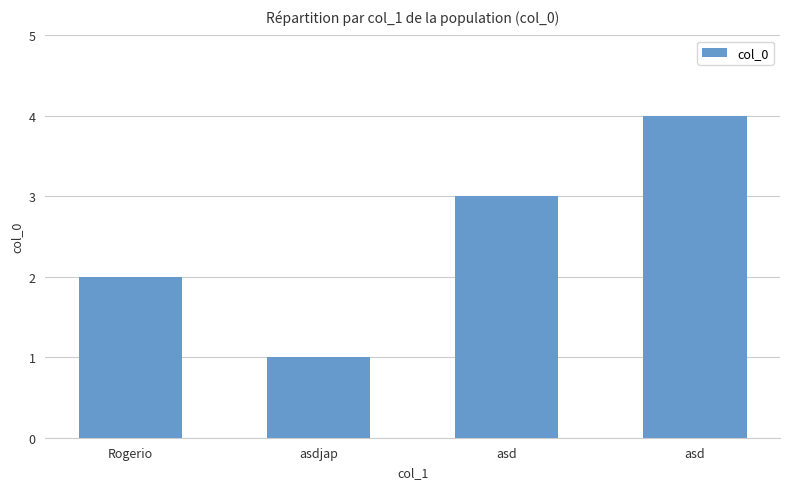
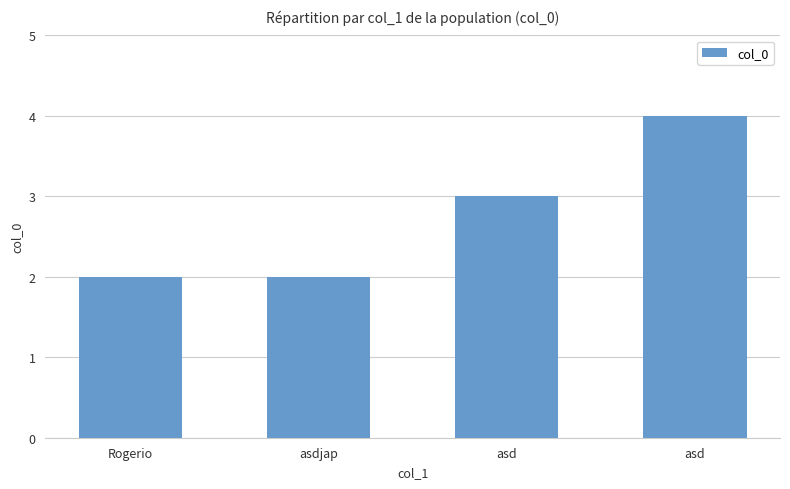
  {
    "Rogerio": 2,
-   "asdjap": 1
+   "asdjap": 2
  }
